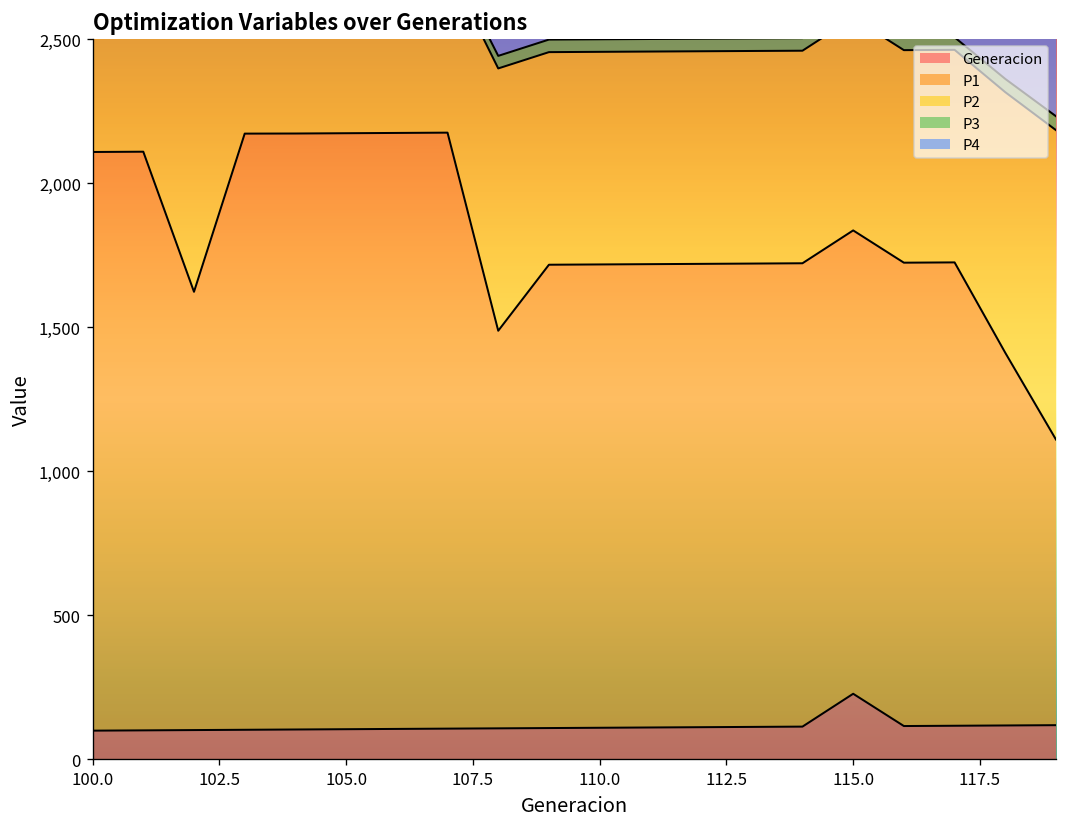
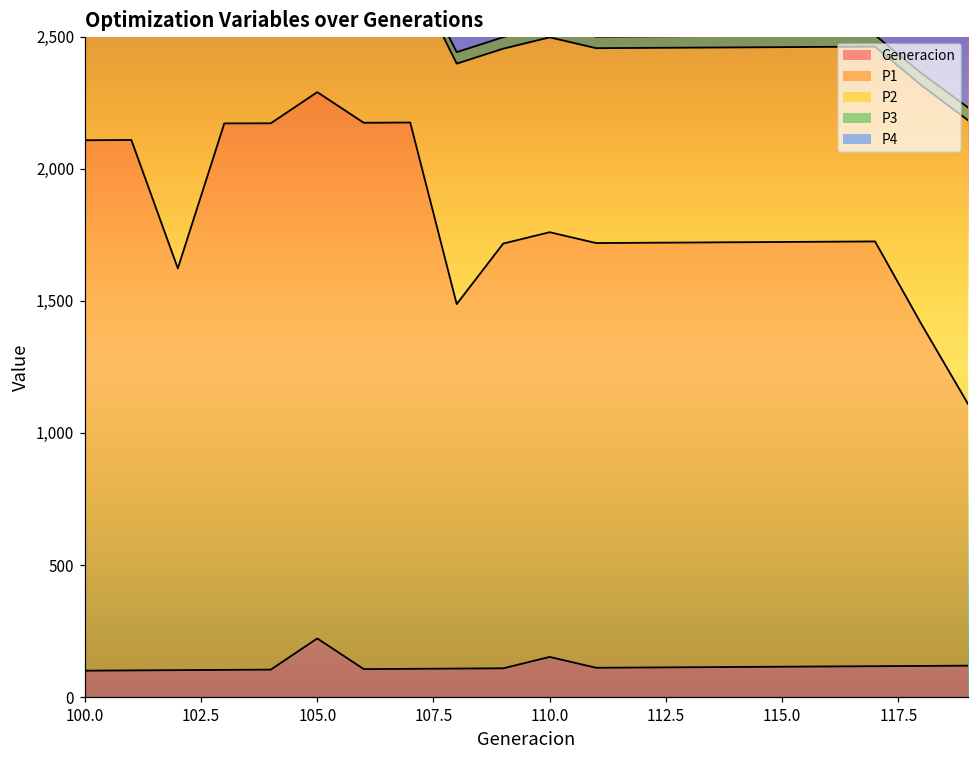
  {
    "Generacion": {
      "100.0": 100,
-     "105.0": 110,
-     "110.0": 110,
-     "115.0": 230
+     "105.0": 220,
+     "110.0": 150,
+     "115.0": 120
    }
  }
